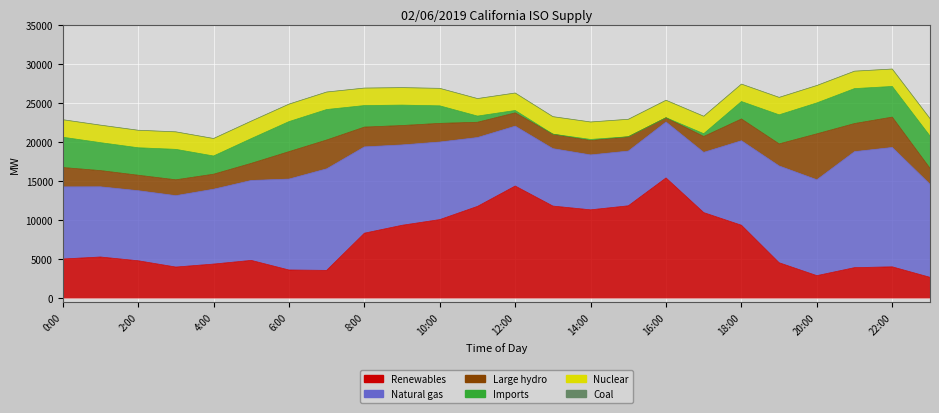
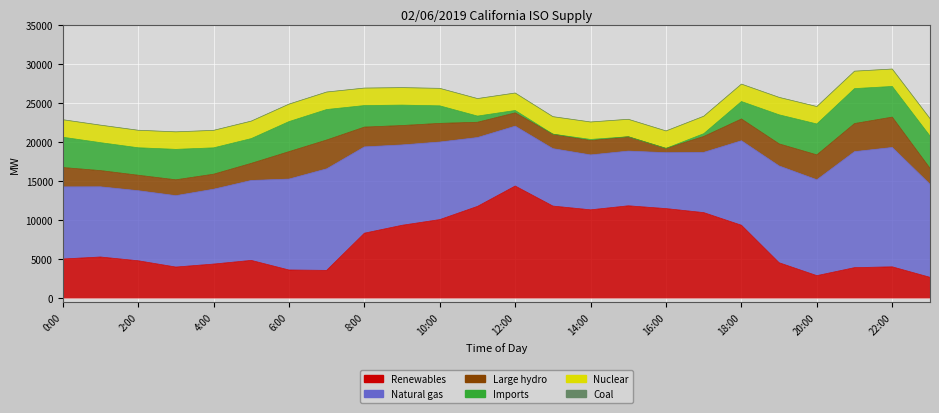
  {
    "Renewables": {
      "0:00": 5000,
      "2:00": 5000,
      "4:00": 4000,
      "6:00": 4000,
      "8:00": 8000,
      "10:00": 10000,
      "12:00": 14000,
      "14:00": 11000,
-     "16:00": 15000,
+     "16:00": 11000,
      "18:00": 9000,
      "20:00": 3000,
      "22:00": 4000
    },
    "Natural gas": {
      "0:00": 9000,
      "2:00": 9000,
      "4:00": 10000,
      "6:00": 12000,
      "8:00": 11000,
      "10:00": 10000,
      "12:00": 8000,
      "14:00": 7000,
      "16:00": 7000,
      "18:00": 11000,
      "20:00": 12000,
      "22:00": 15000
    },
    "Large hydro": {
      "0:00": 2000,
      "2:00": 2000,
      "4:00": 2000,
      "6:00": 4000,
      "8:00": 3000,
      "10:00": 2000,
      "18:00": 3000,
-     "20:00": 6000,
+     "20:00": 3000,
      "22:00": 4000
    },
    "Imports": {
      "0:00": 4000,
      "2:00": 4000,
-     "4:00": 2000,
+     "4:00": 3000,
      "6:00": 4000,
      "8:00": 3000,
      "10:00": 2000,
      "18:00": 2000,
      "20:00": 4000,
      "22:00": 4000
    }
  }
